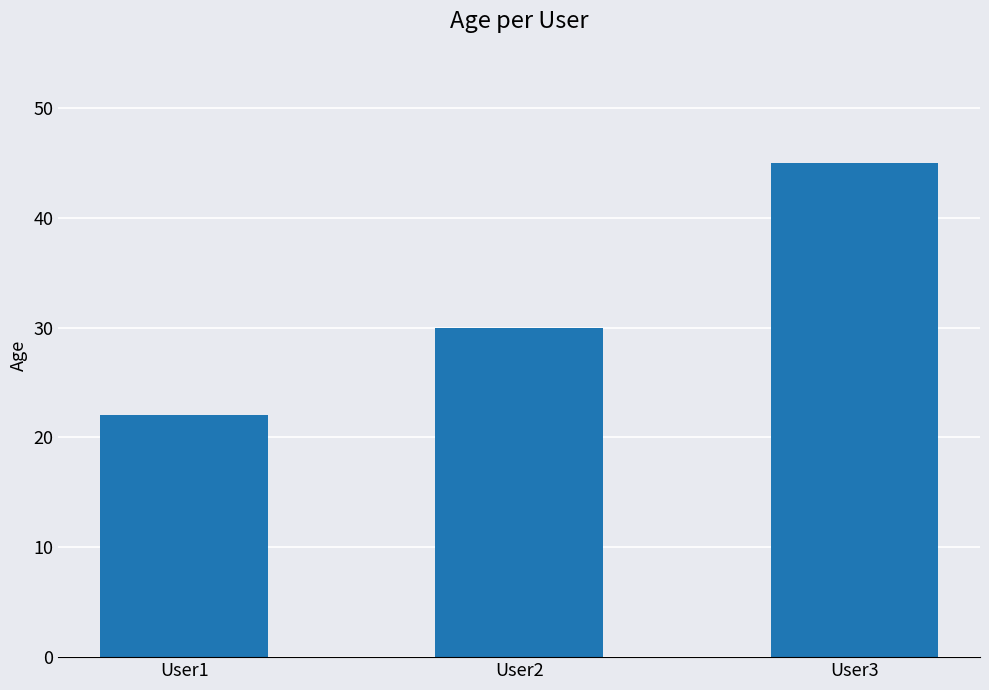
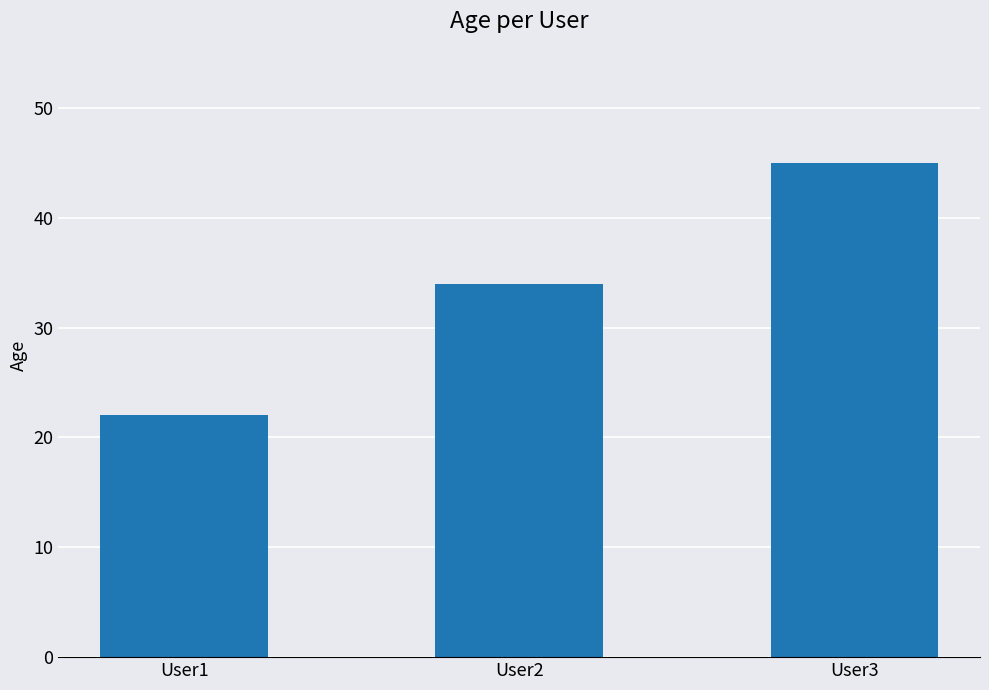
  {
    "User1": 22,
-   "User2": 30,
+   "User2": 34,
    "User3": 45
  }
